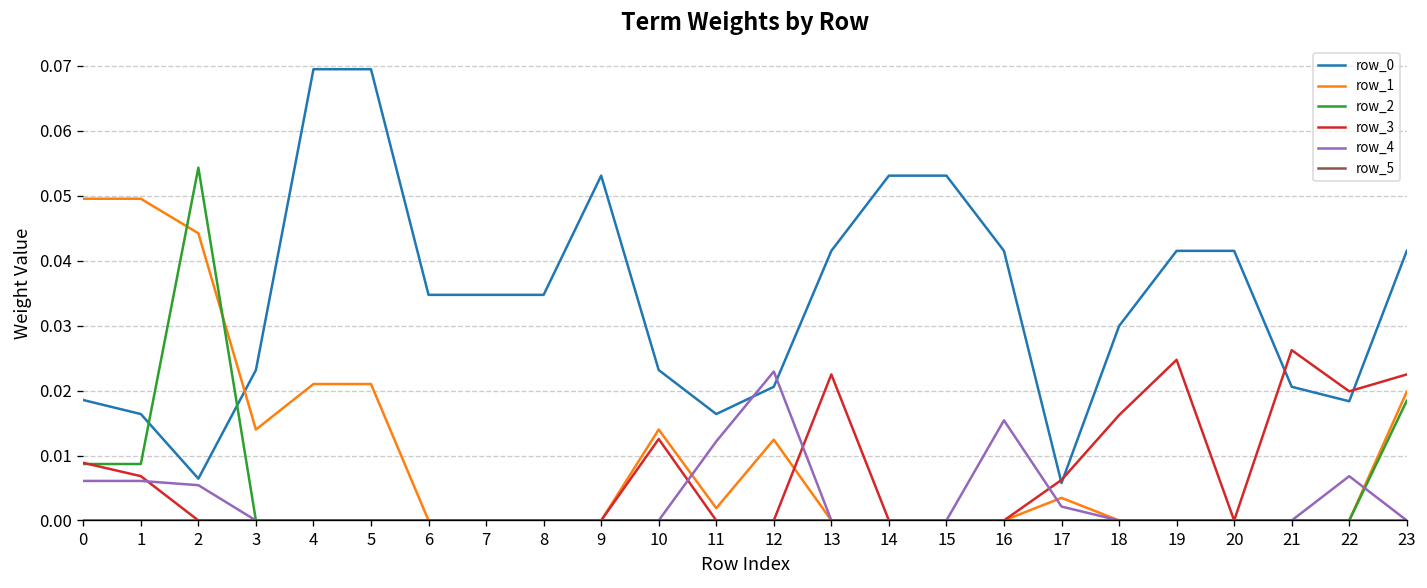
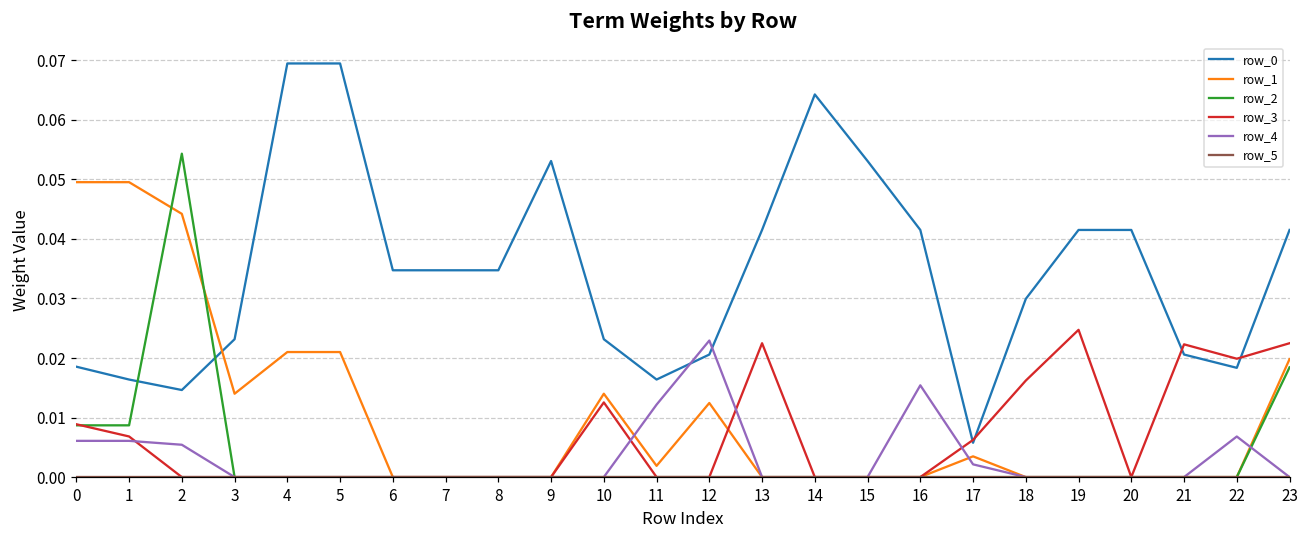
  {
    "row_0": {
      "0": 0.019,
      "1": 0.016,
-     "2": 0.006,
+     "2": 0.015,
      "3": 0.023,
      "4": 0.069,
      "5": 0.069,
      "6": 0.035,
      "7": 0.035,
      "8": 0.035,
      "9": 0.053,
      "10": 0.023,
      "11": 0.016,
      "12": 0.021,
      "13": 0.042,
-     "14": 0.053,
+     "14": 0.064,
      "15": 0.053,
      "16": 0.042,
      "17": 0.006,
      "18": 0.030,
      "19": 0.042,
      "20": 0.042,
      "21": 0.021,
      "22": 0.018,
      "23": 0.042
    },
    "row_1": {
      "0": 0.050,
      "1": 0.050,
      "2": 0.044,
      "3": 0.014,
      "4": 0.021,
      "5": 0.021,
      "10": 0.014,
      "11": 0.002,
      "12": 0.012,
      "17": 0.003,
      "23": 0.020
    },
    "row_2": {
      "1": 0.009,
      "2": 0.054,
      "23": 0.018
    },
    "row_3": {
      "1": 0.007,
      "10": 0.013,
      "13": 0.022,
      "17": 0.006,
      "18": 0.016,
      "19": 0.025,
-     "21": 0.026,
+     "21": 0.022,
      "22": 0.020,
      "23": 0.022
    },
    "row_4": {
      "0": 0.006,
      "1": 0.006,
      "2": 0.005,
      "11": 0.012,
      "12": 0.023,
      "16": 0.015,
      "17": 0.002,
      "22": 0.007
    },
    "row_5": {
      "0": 0.000,
      "1": 0.000
    }
  }
